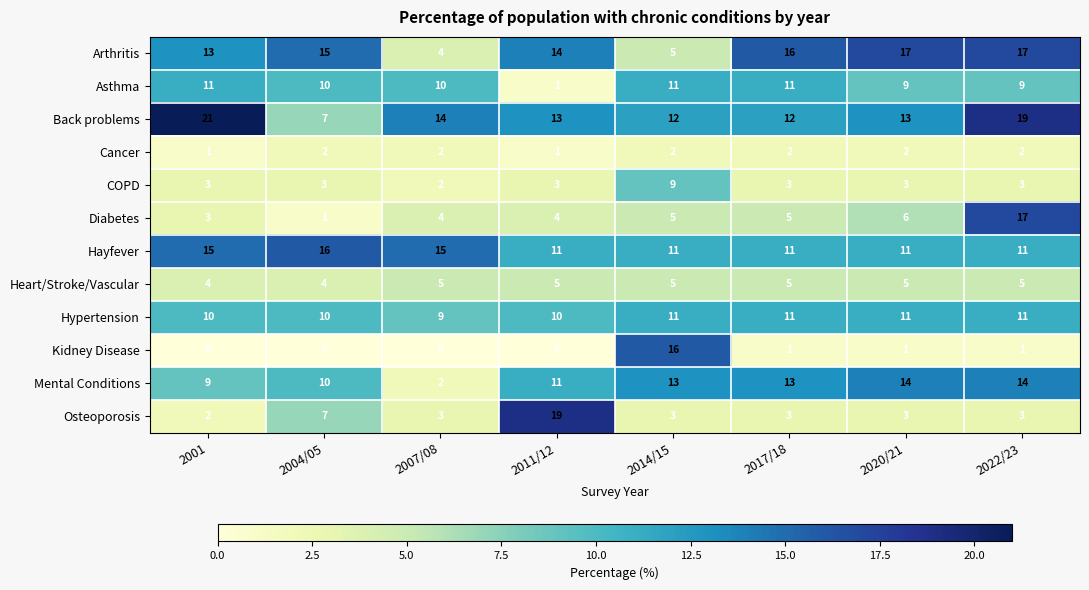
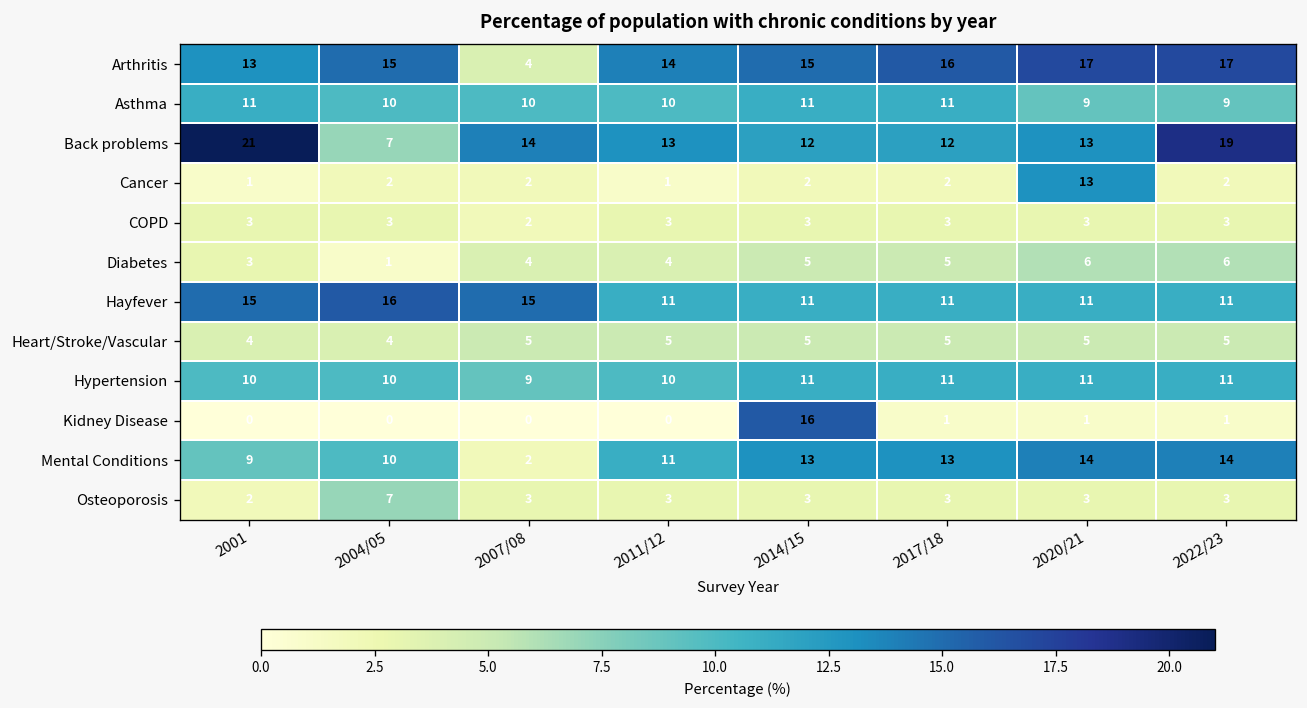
  {
    "Arthritis": {
      "2001": 13,
      "2004/05": 15,
      "2007/08": 4,
      "2011/12": 14,
-     "2014/15": 5,
+     "2014/15": 15,
      "2017/18": 16,
      "2020/21": 17,
      "2022/23": 17
    },
    "Asthma": {
      "2001": 11,
      "2004/05": 10,
      "2007/08": 10,
-     "2011/12": 1,
+     "2011/12": 10,
      "2014/15": 11,
      "2017/18": 11,
      "2020/21": 9,
      "2022/23": 9
    },
    "Back problems": {
      "2001": 21,
      "2004/05": 7,
      "2007/08": 14,
      "2011/12": 13,
      "2014/15": 12,
      "2017/18": 12,
      "2020/21": 13,
      "2022/23": 19
    },
    "Cancer": {
      "2001": 1,
      "2004/05": 2,
      "2007/08": 2,
      "2011/12": 1,
      "2014/15": 2,
      "2017/18": 2,
-     "2020/21": 2,
+     "2020/21": 13,
      "2022/23": 2
    },
    "COPD": {
      "2001": 3,
      "2004/05": 3,
      "2007/08": 2,
      "2011/12": 3,
-     "2014/15": 9,
+     "2014/15": 3,
      "2017/18": 3,
      "2020/21": 3,
      "2022/23": 3
    },
    "Diabetes": {
      "2001": 3,
      "2004/05": 1,
      "2007/08": 4,
      "2011/12": 4,
      "2014/15": 5,
      "2017/18": 5,
      "2020/21": 6,
-     "2022/23": 17
+     "2022/23": 6
    },
    "Hayfever": {
      "2001": 15,
      "2004/05": 16,
      "2007/08": 15,
      "2011/12": 11,
      "2014/15": 11,
      "2017/18": 11,
      "2020/21": 11,
      "2022/23": 11
    },
    "Heart/Stroke/Vascular": {
      "2001": 4,
      "2004/05": 4,
      "2007/08": 5,
      "2011/12": 5,
      "2014/15": 5,
      "2017/18": 5,
      "2020/21": 5,
      "2022/23": 5
    },
    "Hypertension": {
      "2001": 10,
      "2004/05": 10,
      "2007/08": 9,
      "2011/12": 10,
      "2014/15": 11,
      "2017/18": 11,
      "2020/21": 11,
      "2022/23": 11
    },
    "Kidney Disease": {
      "2014/15": 16,
      "2017/18": 1,
      "2020/21": 1,
      "2022/23": 1
    },
    "Mental Conditions": {
      "2001": 9,
      "2004/05": 10,
      "2007/08": 2,
      "2011/12": 11,
      "2014/15": 13,
      "2017/18": 13,
      "2020/21": 14,
      "2022/23": 14
    },
    "Osteoporosis": {
      "2001": 2,
      "2004/05": 7,
      "2007/08": 3,
-     "2011/12": 19,
+     "2011/12": 3,
      "2014/15": 3,
      "2017/18": 3,
      "2020/21": 3,
      "2022/23": 3
    }
  }
